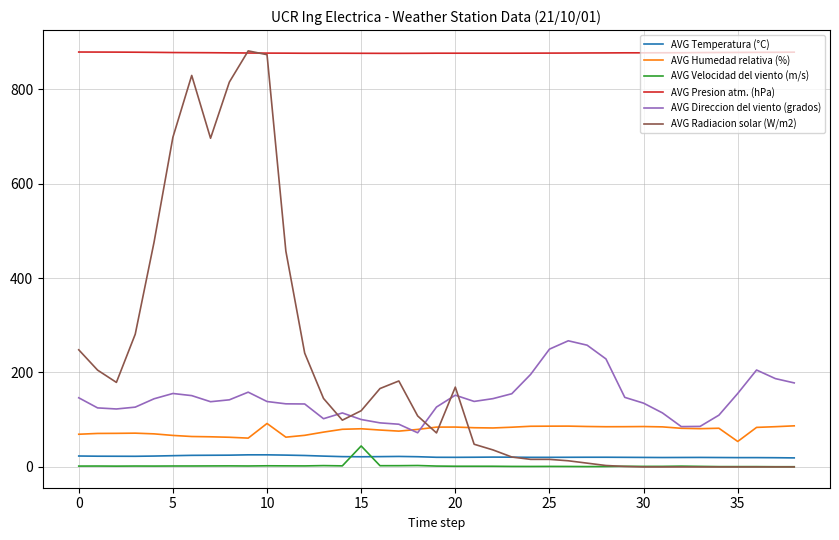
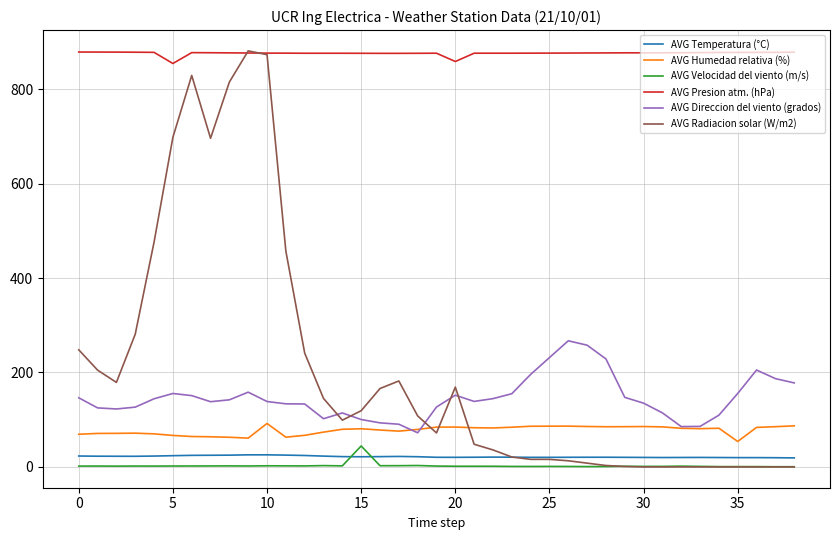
  {
    "AVG Temperatura (°C)": {
      "0": 20,
      "5": 20,
      "10": 30,
      "15": 20,
      "20": 20,
      "30": 20,
      "35": 20
    },
    "AVG Humedad relativa (%)": {
      "0": 70,
      "5": 70,
      "10": 90,
      "15": 80,
      "20": 80,
      "25": 90,
      "30": 90,
      "35": 50
    },
    "AVG Velocidad del viento (m/s)": {
      "0": 0,
      "5": 0,
      "10": 0,
      "15": 40,
      "20": 0,
      "25": 0
    },
    "AVG Presion atm. (hPa)": {
      "0": 880,
-     "5": 880,
+     "5": 850,
      "15": 880,
-     "20": 880,
+     "20": 860,
      "25": 880
    },
    "AVG Direccion del viento (grados)": {
      "0": 150,
      "5": 160,
      "10": 140,
      "15": 100,
      "20": 150,
-     "25": 250,
+     "25": 230,
      "30": 140,
      "35": 160
    },
    "AVG Radiacion solar (W/m2)": {
      "0": 250,
      "5": 700,
      "15": 120,
      "20": 170
    }
  }
